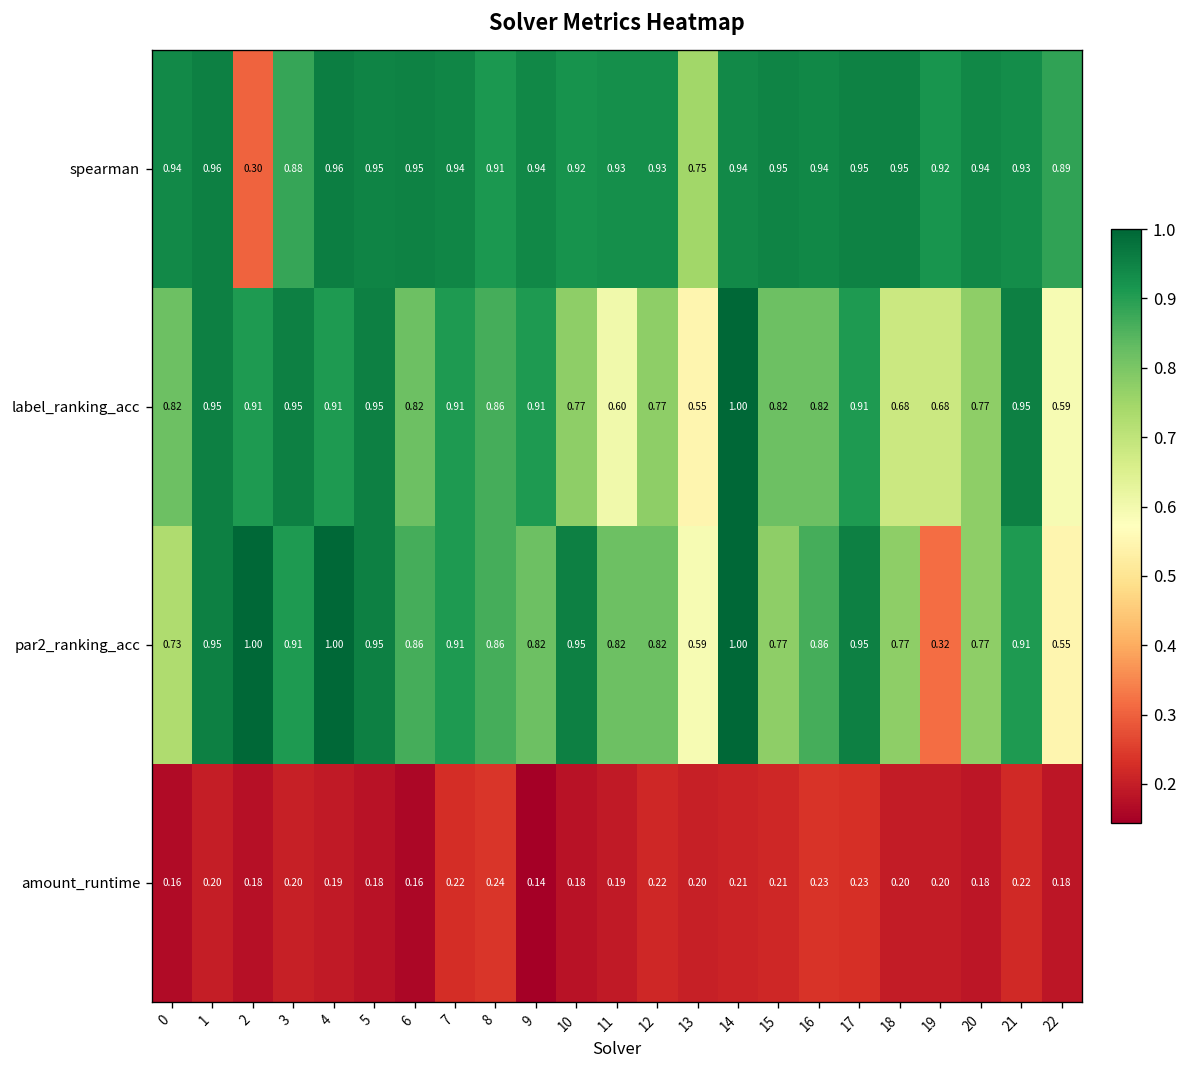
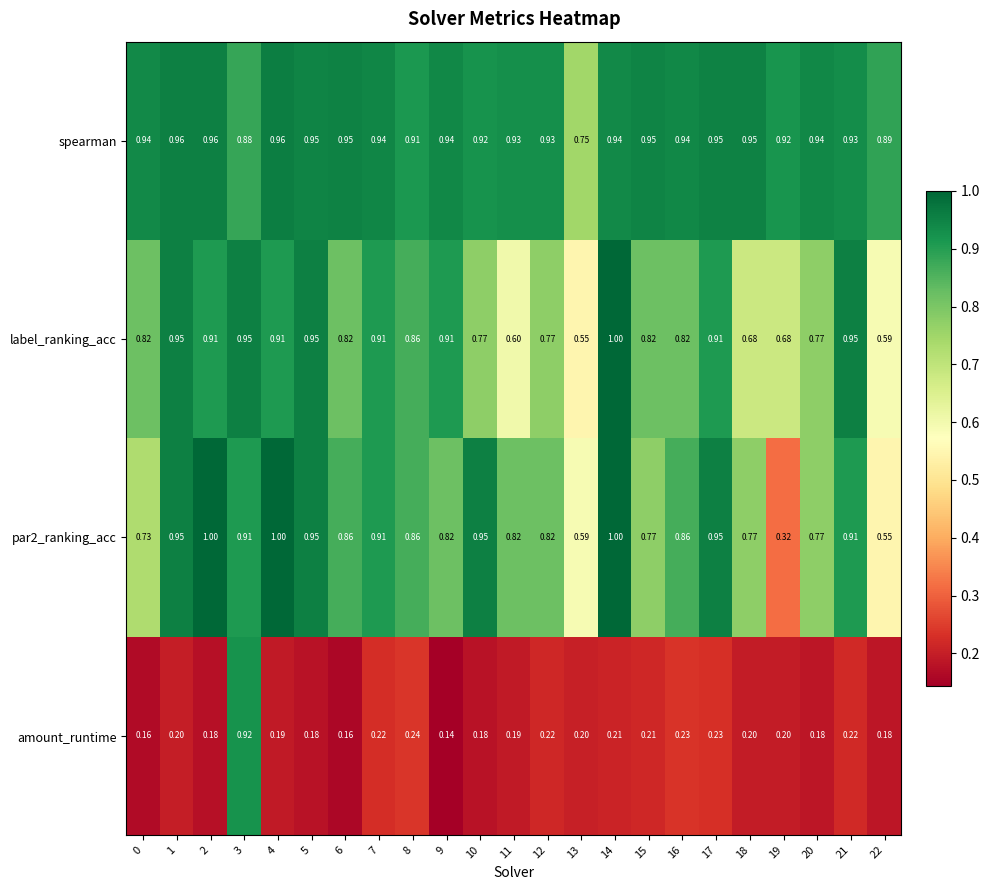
  {
    "spearman": {
      "0": 0.94,
      "1": 0.96,
-     "2": 0.30,
+     "2": 0.96,
      "3": 0.88,
      "4": 0.96,
      "5": 0.95,
      "6": 0.95,
      "7": 0.94,
      "8": 0.91,
      "9": 0.94,
      "10": 0.92,
      "11": 0.93,
      "12": 0.93,
      "13": 0.75,
      "14": 0.94,
      "15": 0.95,
      "16": 0.94,
      "17": 0.95,
      "18": 0.95,
      "19": 0.92,
      "20": 0.94,
      "21": 0.93,
      "22": 0.89
    },
    "label_ranking_acc": {
      "0": 0.82,
      "1": 0.95,
      "2": 0.91,
      "3": 0.95,
      "4": 0.91,
      "5": 0.95,
      "6": 0.82,
      "7": 0.91,
      "8": 0.86,
      "9": 0.91,
      "10": 0.77,
      "11": 0.60,
      "12": 0.77,
      "13": 0.55,
      "14": 1.00,
      "15": 0.82,
      "16": 0.82,
      "17": 0.91,
      "18": 0.68,
      "19": 0.68,
      "20": 0.77,
      "21": 0.95,
      "22": 0.59
    },
    "par2_ranking_acc": {
      "0": 0.73,
      "1": 0.95,
      "2": 1.00,
      "3": 0.91,
      "4": 1.00,
      "5": 0.95,
      "6": 0.86,
      "7": 0.91,
      "8": 0.86,
      "9": 0.82,
      "10": 0.95,
      "11": 0.82,
      "12": 0.82,
      "13": 0.59,
      "14": 1.00,
      "15": 0.77,
      "16": 0.86,
      "17": 0.95,
      "18": 0.77,
      "19": 0.32,
      "20": 0.77,
      "21": 0.91,
      "22": 0.55
    },
    "amount_runtime": {
      "0": 0.16,
      "1": 0.20,
      "2": 0.18,
-     "3": 0.20,
+     "3": 0.92,
      "4": 0.19,
      "5": 0.18,
      "6": 0.16,
      "7": 0.22,
      "8": 0.24,
      "9": 0.14,
      "10": 0.18,
      "11": 0.19,
      "12": 0.22,
      "13": 0.20,
      "14": 0.21,
      "15": 0.21,
      "16": 0.23,
      "17": 0.23,
      "18": 0.20,
      "19": 0.20,
      "20": 0.18,
      "21": 0.22,
      "22": 0.18
    }
  }
